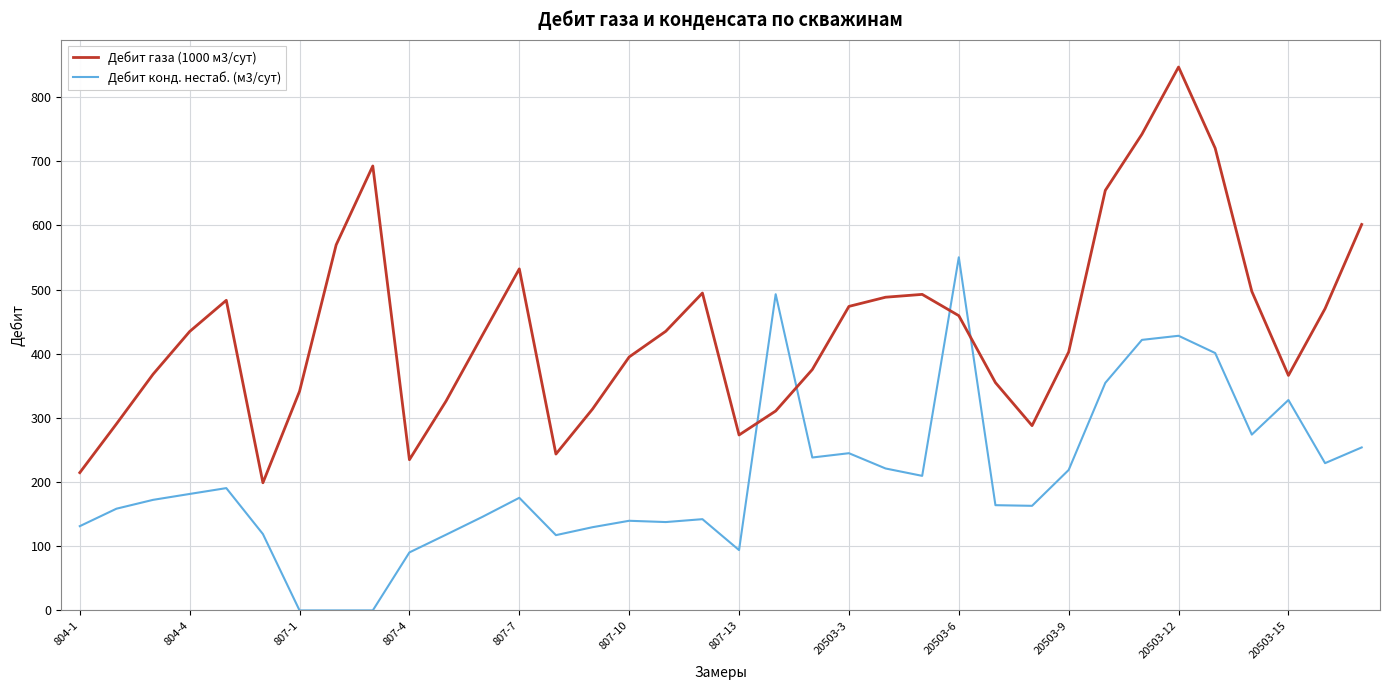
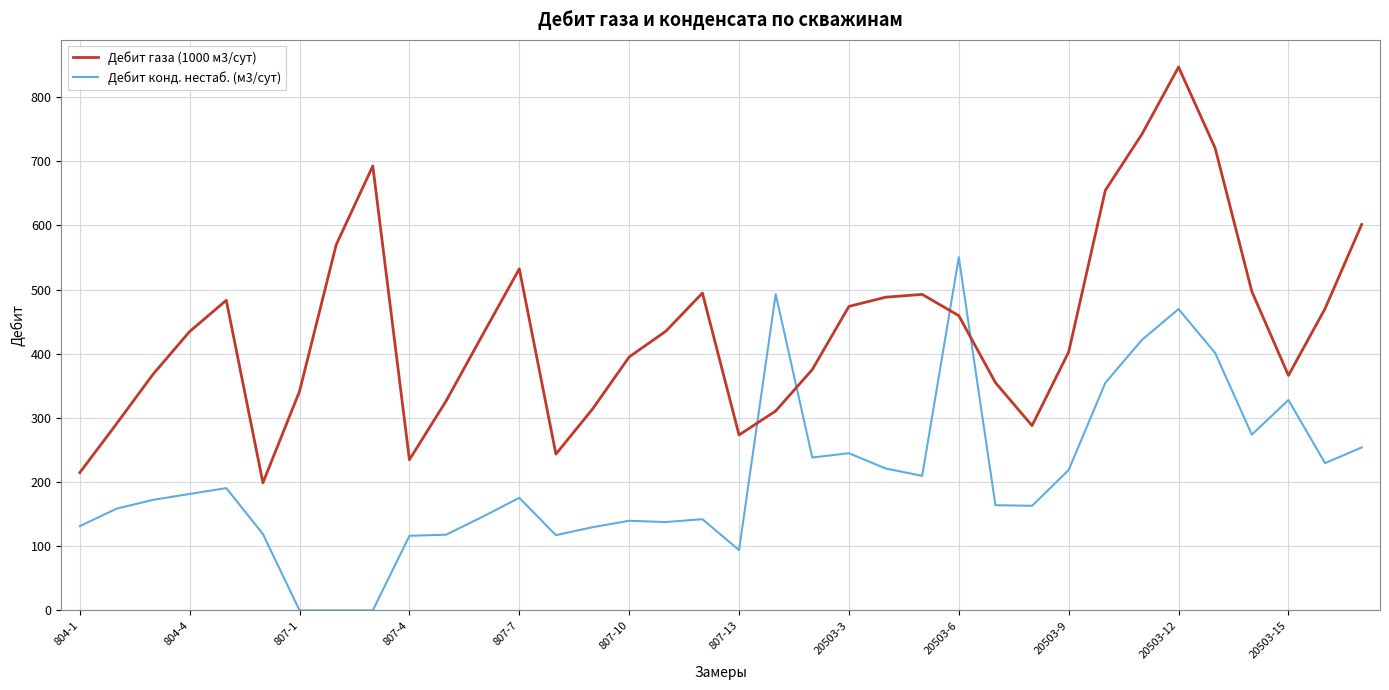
  {
    "Дебит газа (1000 м3/сут)": {
      "804-1": 210,
      "804-4": 430,
      "807-1": 340,
      "807-4": 230,
      "807-7": 530,
      "807-10": 400,
      "807-13": 270,
      "20503-3": 470,
      "20503-6": 460,
      "20503-9": 400,
      "20503-12": 850,
      "20503-15": 370
    },
    "Дебит конд. нестаб. (м3/сут)": {
      "804-1": 130,
      "804-4": 180,
      "807-1": 0,
-     "807-4": 90,
+     "807-4": 120,
      "807-7": 180,
      "807-10": 140,
      "807-13": 90,
      "20503-3": 250,
      "20503-6": 550,
      "20503-9": 220,
-     "20503-12": 430,
+     "20503-12": 470,
      "20503-15": 330
    }
  }
